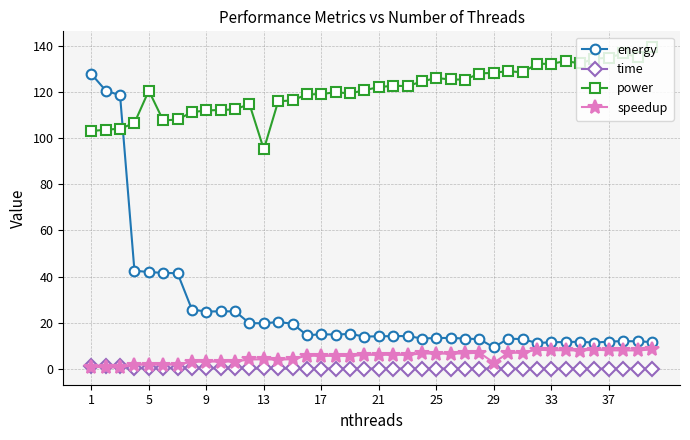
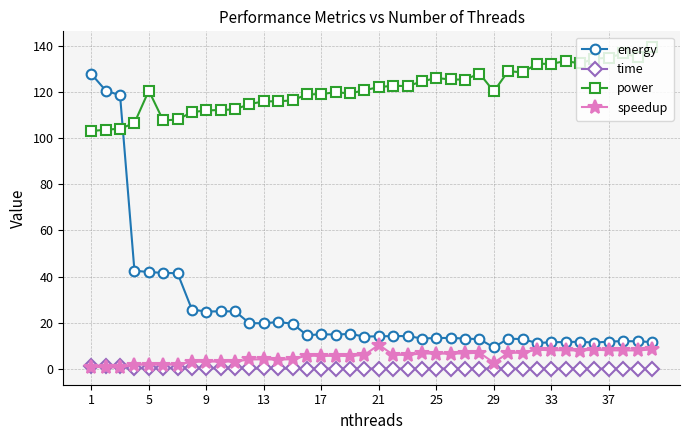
  {
    "energy": {
      "1": 128,
      "5": 42,
      "9": 25,
      "13": 20,
      "17": 15,
      "21": 14,
      "25": 13,
      "29": 9,
      "33": 12,
      "37": 12
    },
    "time": {
      "5": 0,
      "9": 0,
      "13": 0,
      "17": 0,
      "21": 0,
      "25": 0,
      "29": 0,
      "33": 0,
      "37": 0
    },
    "power": {
      "1": 103,
      "5": 121,
      "9": 112,
-     "13": 95,
+     "13": 116,
      "17": 119,
      "21": 122,
      "25": 126,
-     "29": 128,
+     "29": 120,
      "33": 132
    },
    "speedup": {
      "5": 2,
      "9": 3,
      "13": 4,
      "17": 6,
-     "21": 6,
+     "21": 10,
      "25": 7,
      "29": 3,
      "33": 8,
      "37": 8
    }
  }
